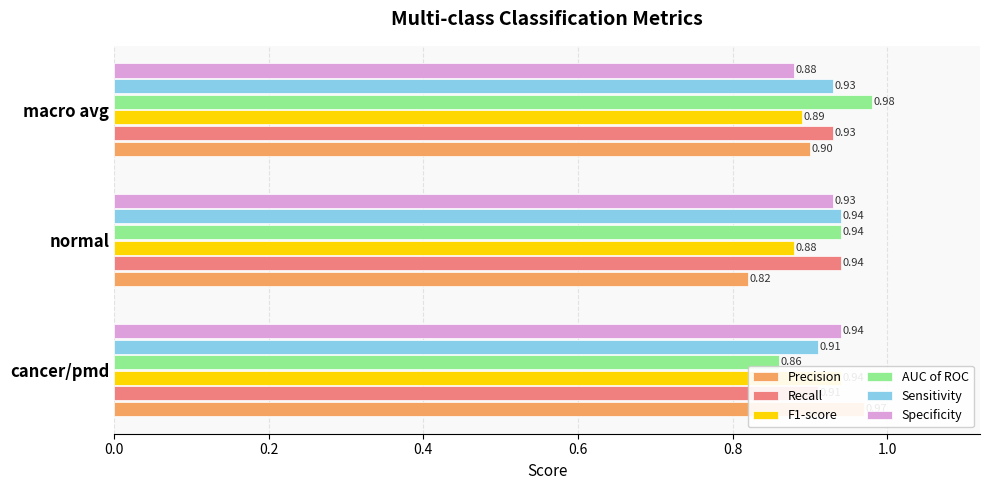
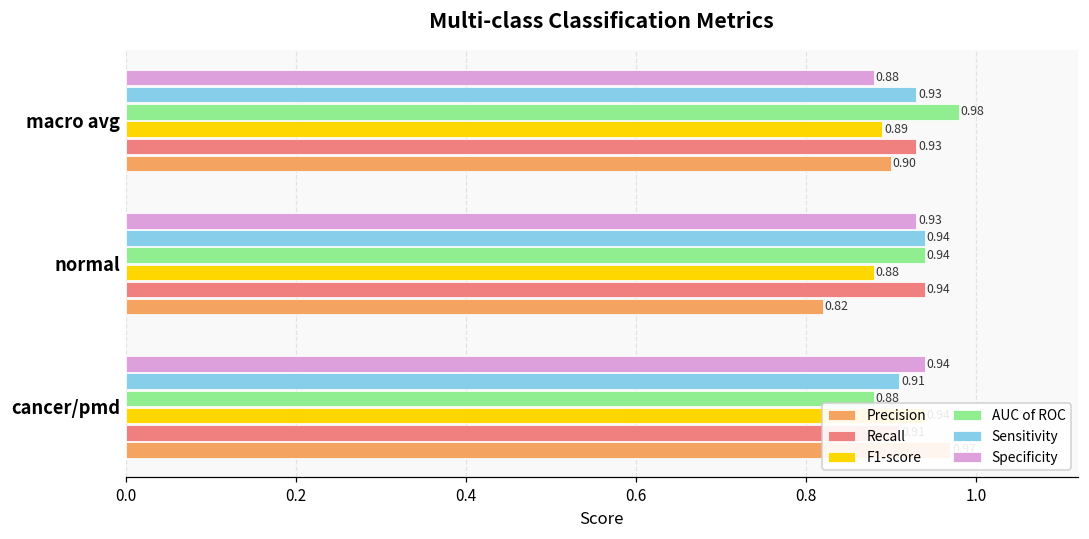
  {
    "F1-score": {
      "macro avg": 0.89,
      "normal": 0.88
    },
    "AUC of ROC": {
-     "cancer/pmd": 0.86
+     "cancer/pmd": 0.88
    },
    "Sensitivity": {
      "macro avg": 0.93,
      "normal": 0.94,
      "cancer/pmd": 0.91
    },
    "Specificity": {
      "macro avg": 0.88,
      "normal": 0.93,
      "cancer/pmd": 0.94
    }
  }
